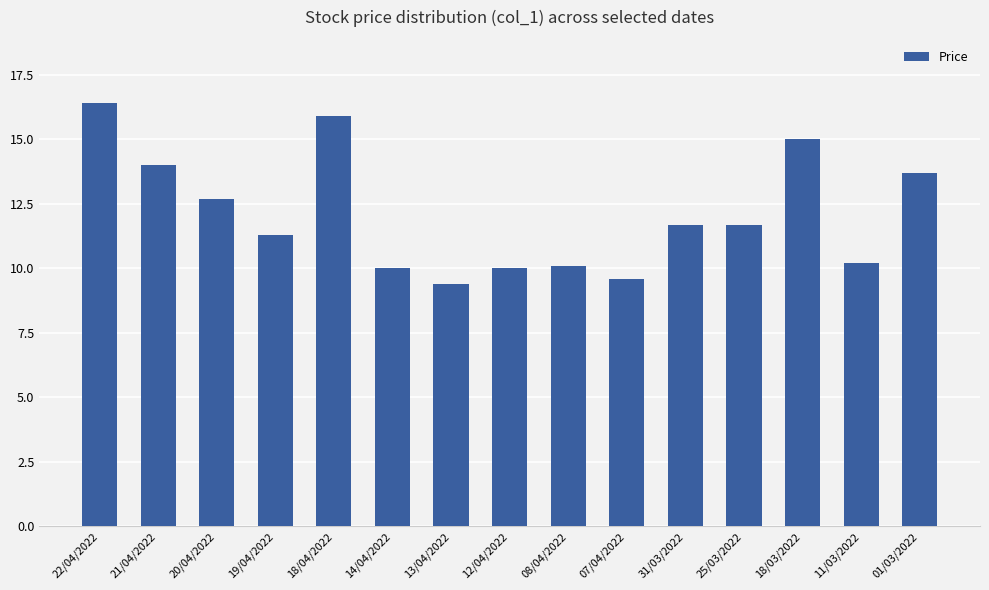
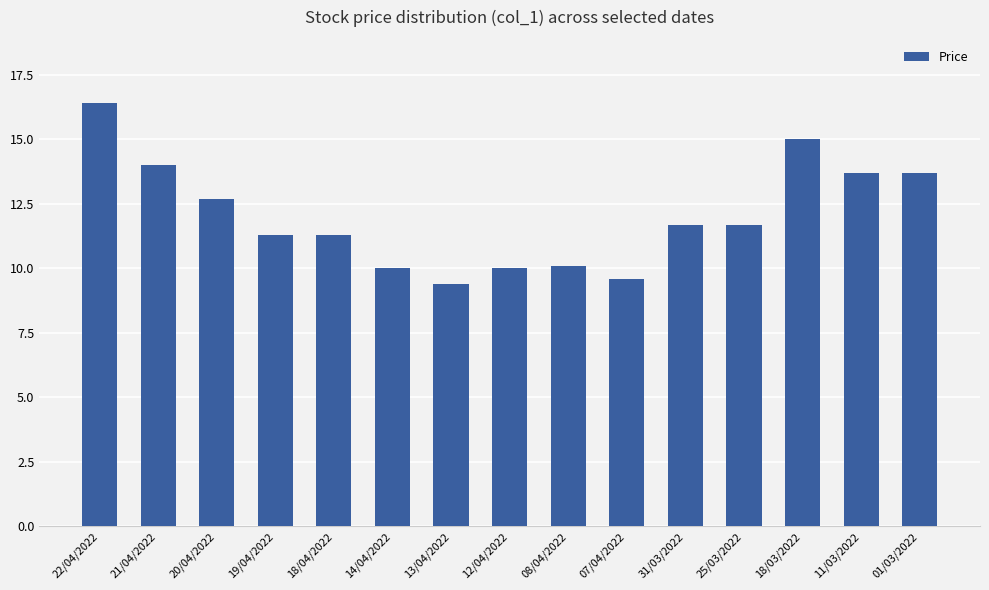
  {
    "22/04/2022": 16.4,
    "21/04/2022": 14.0,
    "20/04/2022": 12.7,
    "19/04/2022": 11.3,
-   "18/04/2022": 15.9,
+   "18/04/2022": 11.3,
    "14/04/2022": 10.0,
    "13/04/2022": 9.4,
    "12/04/2022": 10.0,
    "08/04/2022": 10.1,
    "07/04/2022": 9.6,
    "31/03/2022": 11.7,
    "25/03/2022": 11.7,
    "18/03/2022": 15.0,
-   "11/03/2022": 10.2,
+   "11/03/2022": 13.7,
    "01/03/2022": 13.7
  }
